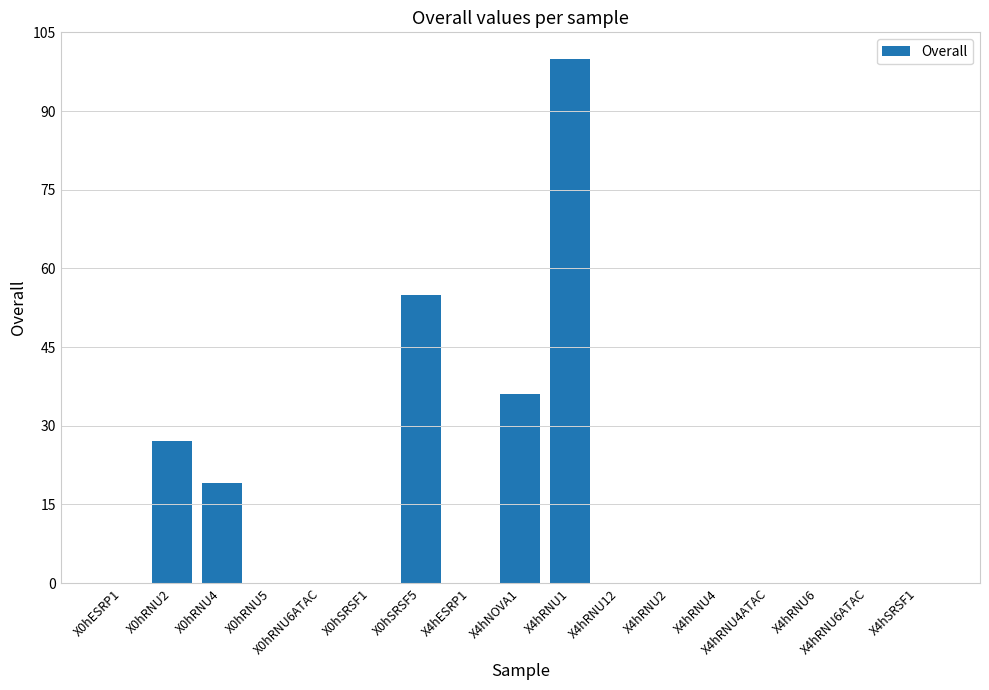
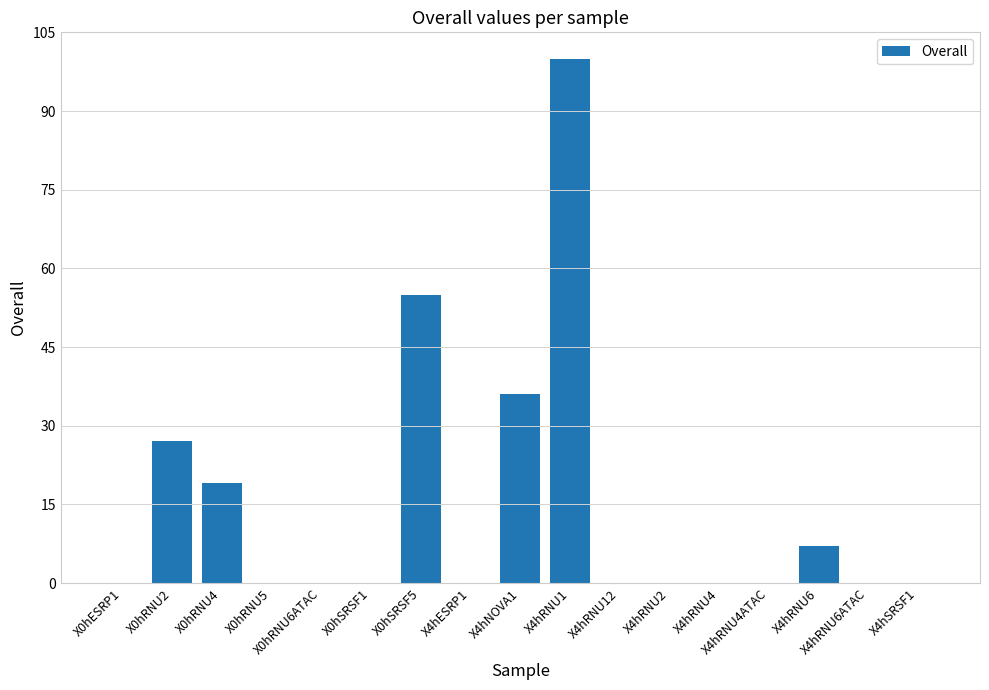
  {
    "X0hESRP1": 0,
    "X0hRNU2": 27,
    "X0hRNU4": 19,
    "X0hRNU5": 0,
    "X0hRNU6ATAC": 0,
    "X0hSRSF1": 0,
    "X0hSRSF5": 55,
    "X4hESRP1": 0,
    "X4hNOVA1": 36,
    "X4hRNU1": 100,
    "X4hRNU12": 0,
    "X4hRNU2": 0,
    "X4hRNU4": 0,
    "X4hRNU4ATAC": 0,
-   "X4hRNU6": 0,
+   "X4hRNU6": 7,
    "X4hRNU6ATAC": 0,
    "X4hSRSF1": 0
  }
